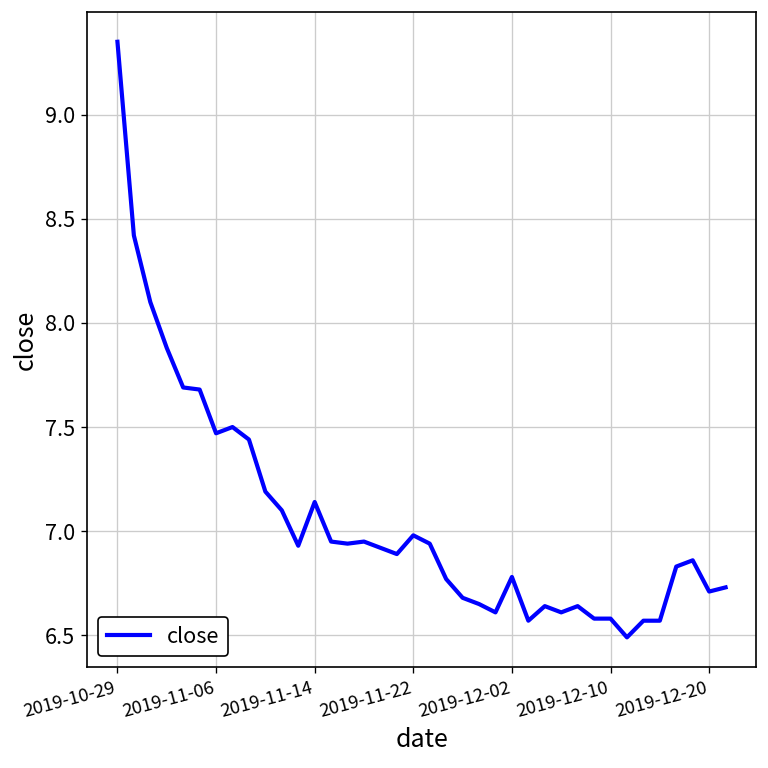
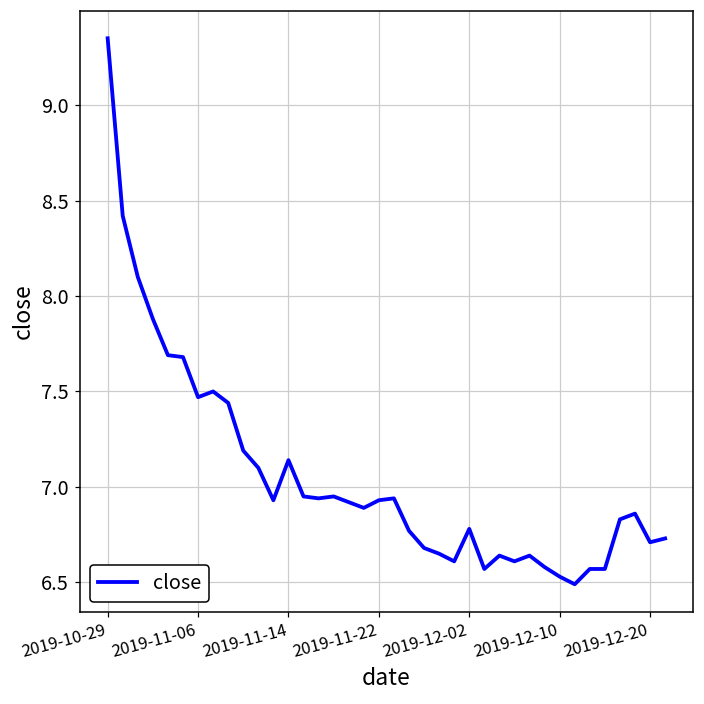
  {
    "2019-10-29": 9.35,
    "2019-11-06": 7.47,
    "2019-11-14": 7.14,
-   "2019-11-22": 6.98,
+   "2019-11-22": 6.93,
    "2019-12-02": 6.78,
-   "2019-12-10": 6.58,
+   "2019-12-10": 6.53,
    "2019-12-20": 6.71
  }
